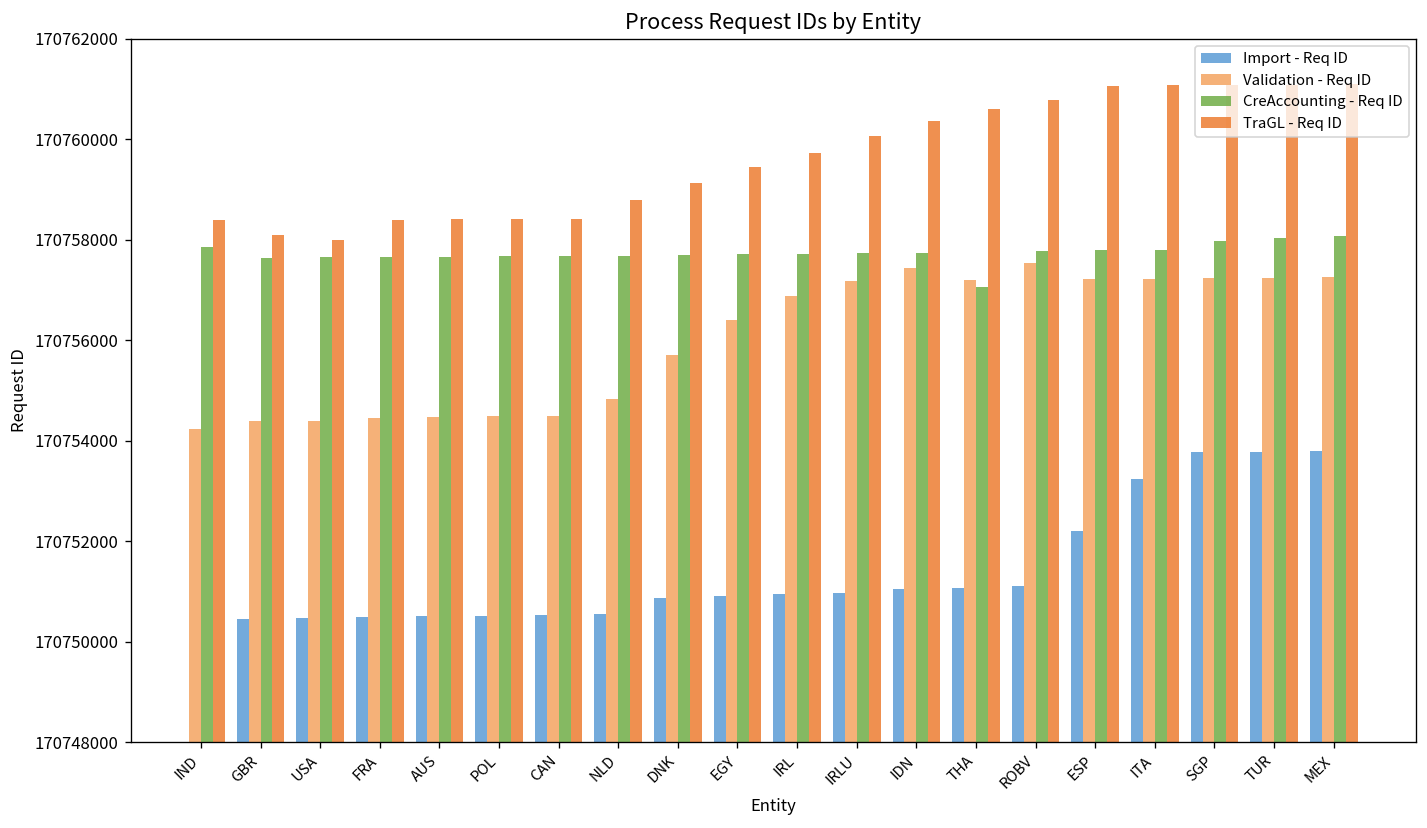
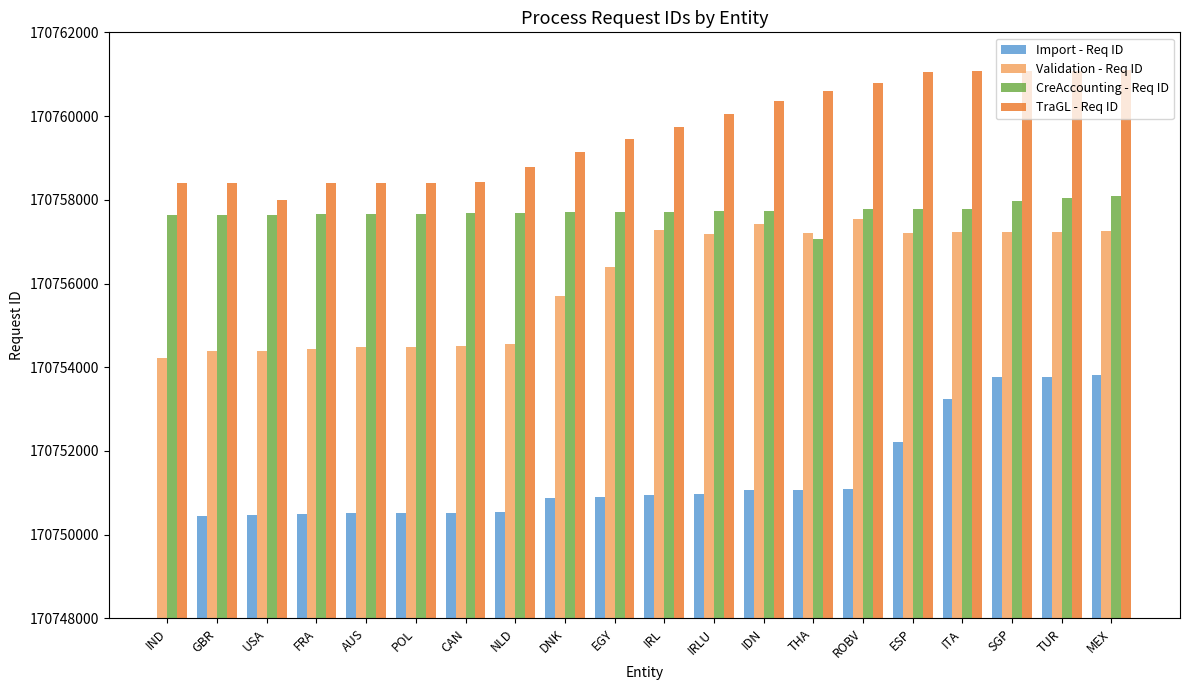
  {
    "Validation - Req ID": {
      "IND": 170754200,
      "GBR": 170754400,
      "USA": 170754400,
      "FRA": 170754400,
      "AUS": 170754500,
      "POL": 170754500,
      "CAN": 170754500,
-     "NLD": 170754800,
+     "NLD": 170754600,
      "DNK": 170755700,
      "EGY": 170756400,
-     "IRL": 170756900,
+     "IRL": 170757300,
      "IRLU": 170757200,
      "IDN": 170757400,
      "THA": 170757200,
      "ROBV": 170757500,
      "ESP": 170757200,
      "ITA": 170757200,
      "SGP": 170757200,
      "TUR": 170757200,
      "MEX": 170757300
    },
    "CreAccounting - Req ID": {
-     "IND": 170757900,
+     "IND": 170757600,
      "GBR": 170757600,
      "USA": 170757600,
      "FRA": 170757700,
      "AUS": 170757700,
      "POL": 170757700,
      "CAN": 170757700,
      "NLD": 170757700,
      "DNK": 170757700,
      "EGY": 170757700,
      "IRL": 170757700,
      "IRLU": 170757700,
      "IDN": 170757700,
      "THA": 170757100,
      "ROBV": 170757800,
      "ESP": 170757800,
      "ITA": 170757800,
      "SGP": 170758000,
      "TUR": 170758000,
      "MEX": 170758100
    },
    "TraGL - Req ID": {
      "IND": 170758400,
-     "GBR": 170758100,
+     "GBR": 170758400,
      "USA": 170758000,
      "FRA": 170758400,
      "AUS": 170758400,
      "POL": 170758400,
      "CAN": 170758400,
      "NLD": 170758800,
      "DNK": 170759100,
      "EGY": 170759500,
      "IRL": 170759700,
      "IRLU": 170760100,
      "IDN": 170760400,
      "THA": 170760600,
      "ROBV": 170760800,
      "ESP": 170761100,
      "ITA": 170761100
    }
  }
